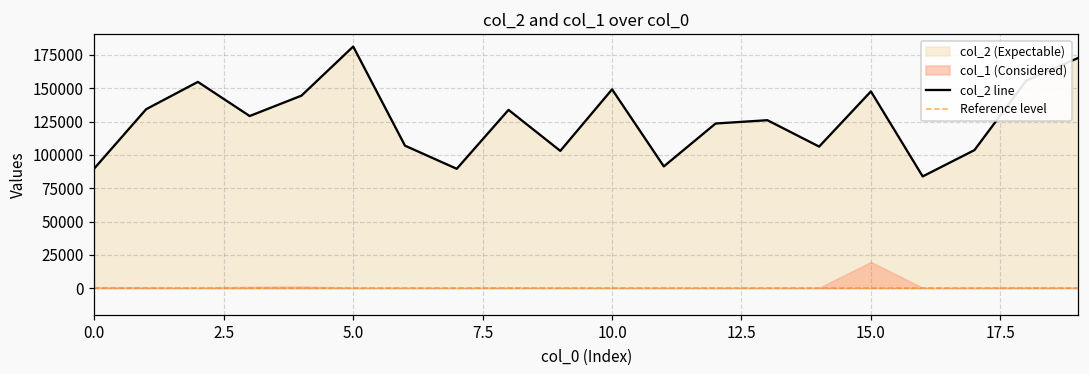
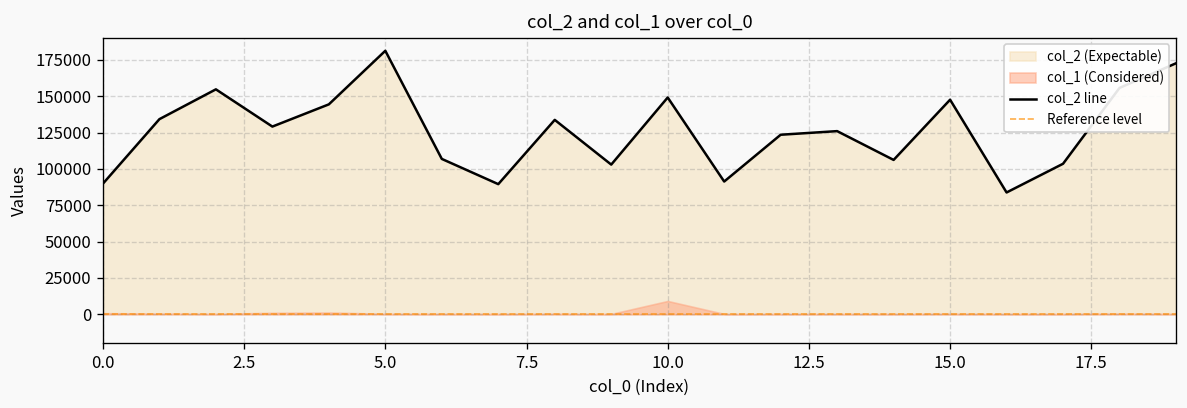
  {
    "col_2 (Expectable)": {
      "0.0": 90000,
      "5.0": 181000,
      "10.0": 149000,
      "15.0": 148000
    },
    "col_1 (Considered)": {
-     "10.0": 0,
-     "15.0": 20000
+     "10.0": 9000,
+     "15.0": 0
    }
  }
